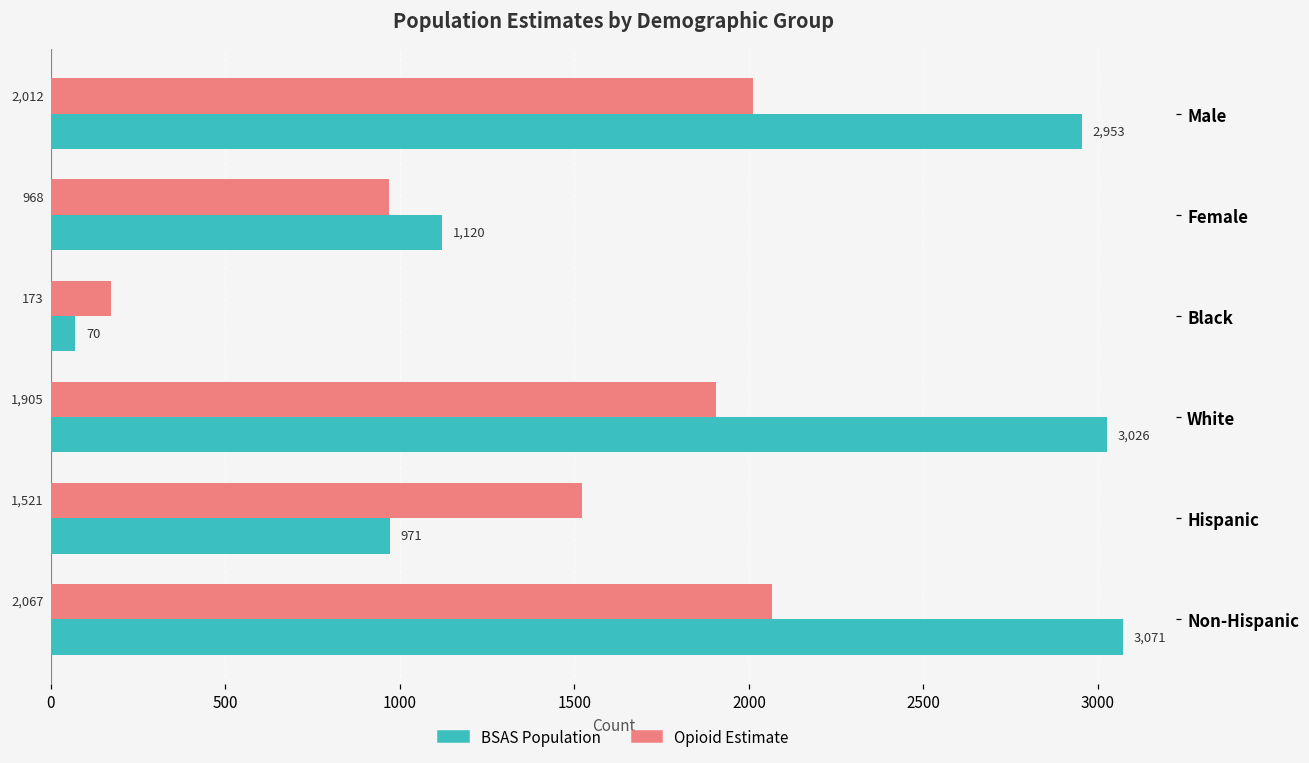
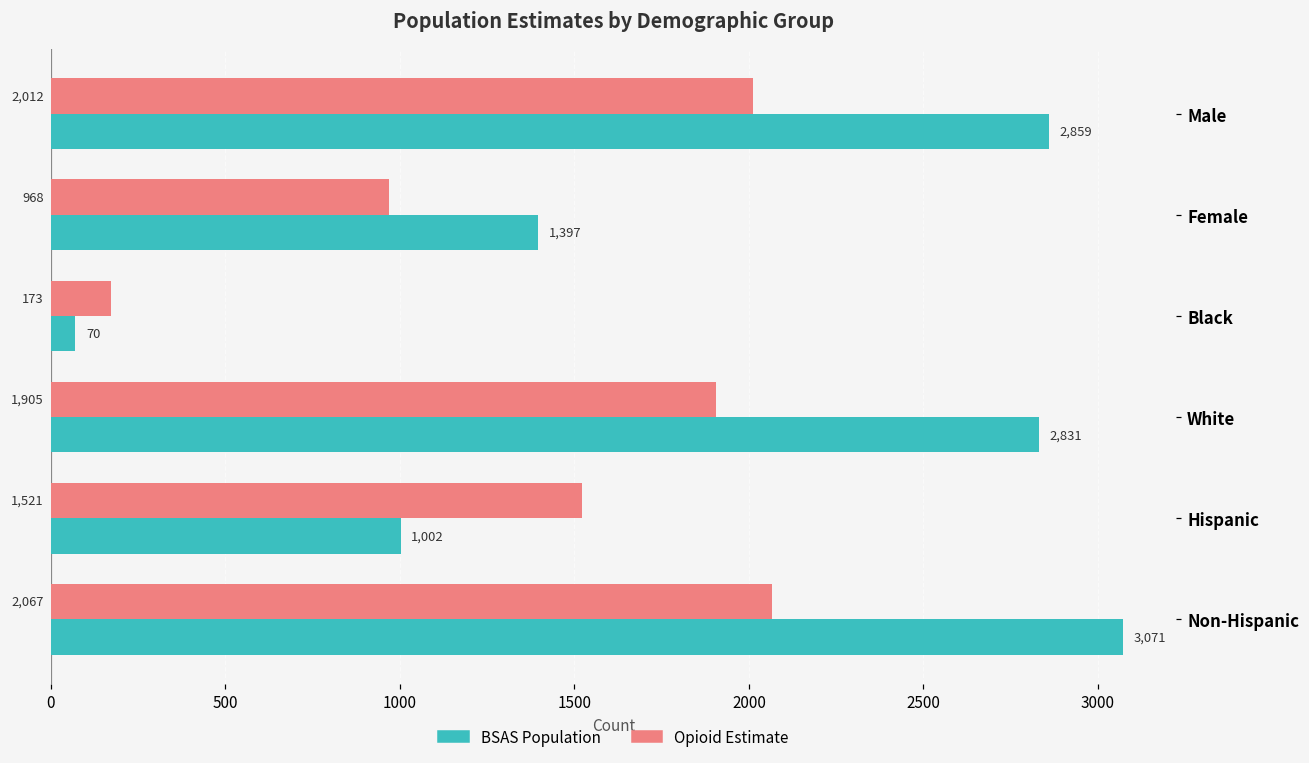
  {
    "BSAS Population": {
-     "Male": "2,953",
-     "Female": "1,120",
+     "Male": "2,859",
+     "Female": "1,397",
      "Black": "70",
-     "White": "3,026",
-     "Hispanic": "971",
+     "White": "2,831",
+     "Hispanic": "1,002",
      "Non-Hispanic": "3,071"
    },
    "Opioid Estimate": {
      "Male": "2010",
      "Female": "970",
      "Black": "170",
      "White": "1910",
      "Hispanic": "1520",
      "Non-Hispanic": "2070"
    }
  }
